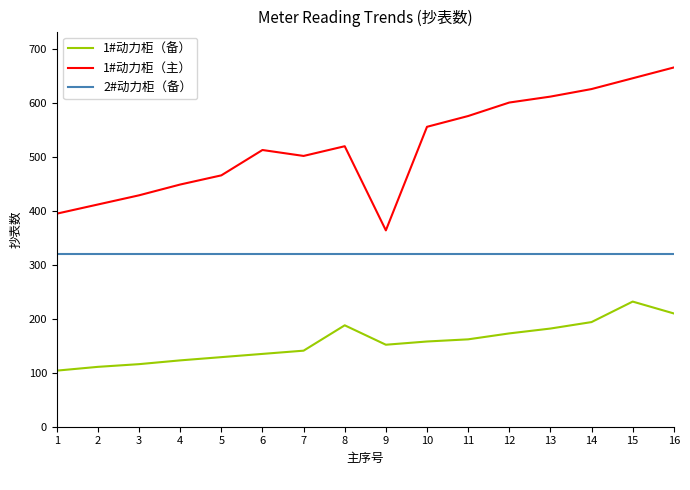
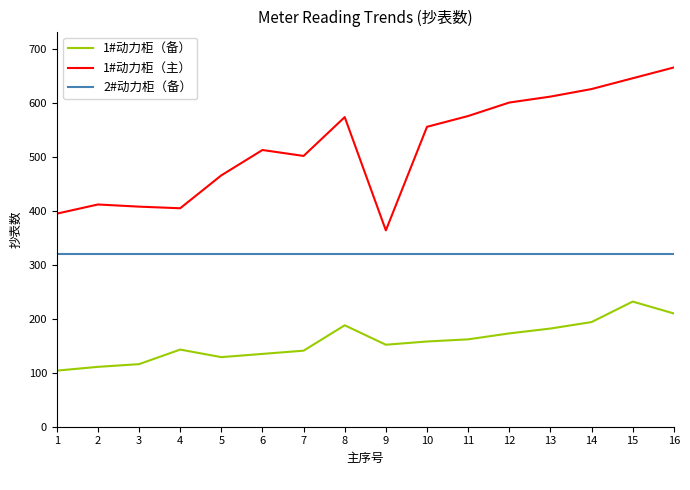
  {
    "1#动力柜（备）": {
      "1": 100,
      "2": 110,
      "3": 120,
-     "4": 120,
+     "4": 140,
      "5": 130,
      "6": 140,
      "7": 140,
      "8": 190,
      "9": 150,
      "10": 160,
      "11": 160,
      "12": 170,
      "13": 180,
      "14": 190,
      "15": 230,
      "16": 210
    },
    "1#动力柜（主）": {
      "1": 400,
      "2": 410,
-     "3": 430,
-     "4": 450,
+     "3": 410,
+     "4": 410,
      "5": 470,
      "6": 510,
      "7": 500,
-     "8": 520,
+     "8": 570,
      "9": 360,
      "10": 560,
      "11": 580,
      "12": 600,
      "13": 610,
      "14": 630,
      "15": 650,
      "16": 670
    },
    "2#动力柜（备）": {
      "1": 320,
      "2": 320,
      "3": 320,
      "4": 320,
      "5": 320,
      "6": 320,
      "7": 320,
      "8": 320,
      "9": 320,
      "10": 320,
      "11": 320,
      "12": 320,
      "13": 320,
      "14": 320,
      "15": 320,
      "16": 320
    }
  }
